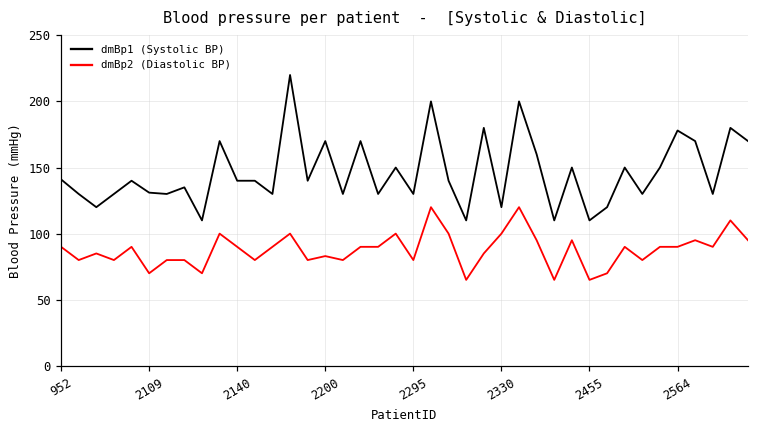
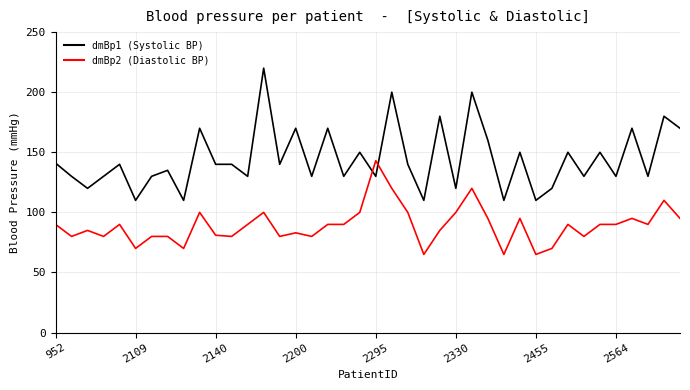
  {
    "dmBp1 (Systolic BP)": {
      "952": 141,
-     "2109": 131,
+     "2109": 110,
      "2140": 140,
      "2200": 170,
      "2295": 130,
      "2330": 120,
      "2455": 110,
-     "2564": 178
+     "2564": 130
    },
    "dmBp2 (Diastolic BP)": {
      "952": 90,
      "2109": 70,
-     "2140": 90,
+     "2140": 81,
      "2200": 83,
-     "2295": 80,
+     "2295": 143,
      "2330": 100,
      "2455": 65,
      "2564": 90
    }
  }
